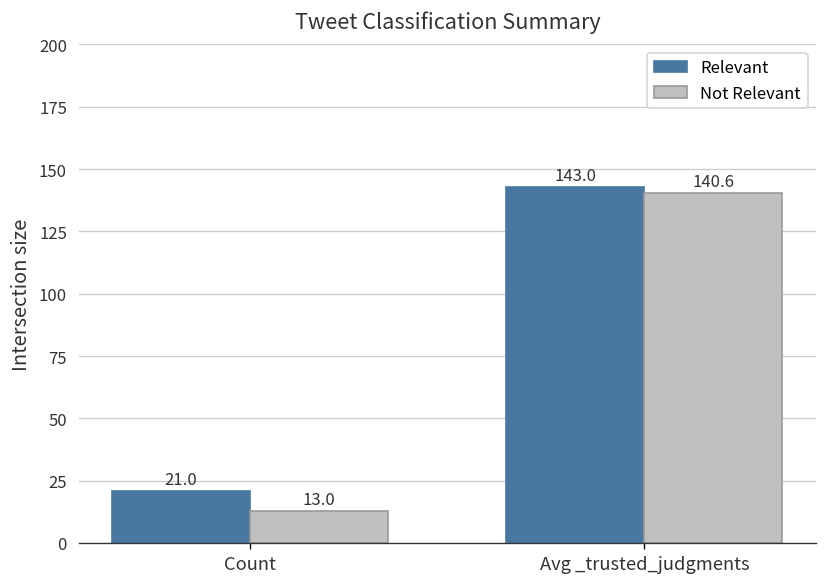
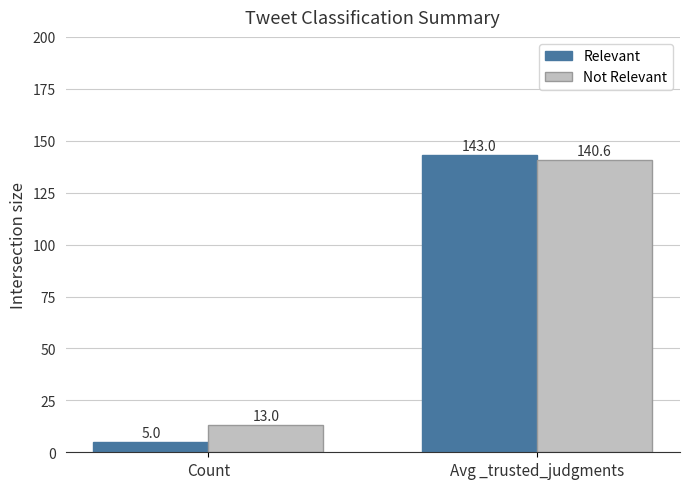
  {
    "Relevant": {
-     "Count": 21.0,
+     "Count": 5.0,
      "Avg _trusted_judgments": 143.0
    },
    "Not Relevant": {
      "Count": 13.0,
      "Avg _trusted_judgments": 140.6
    }
  }
